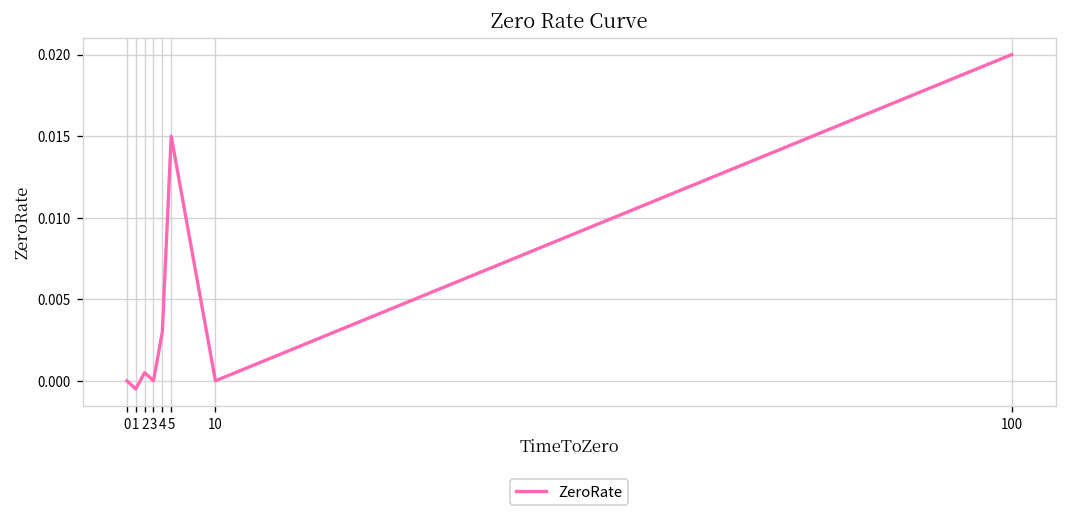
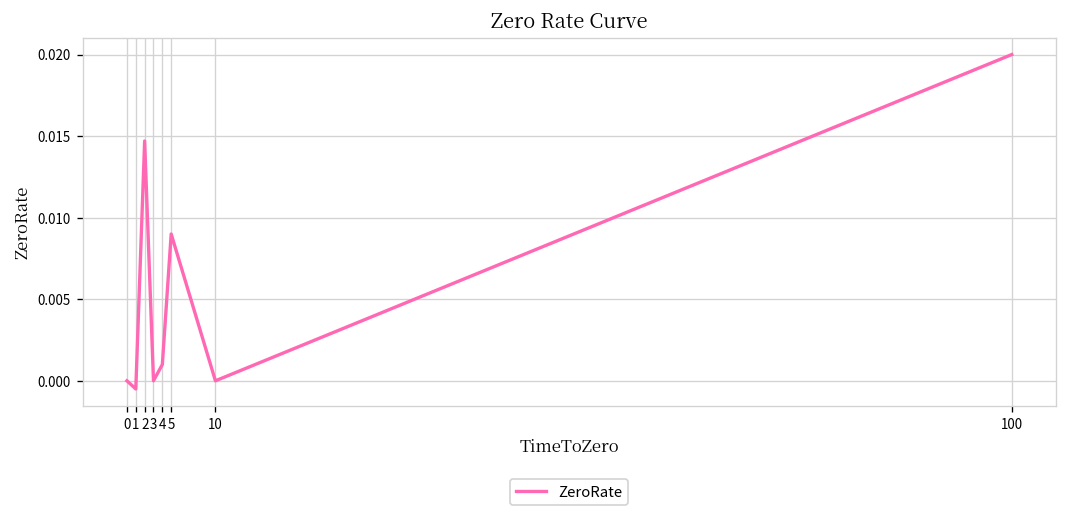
  {
    "0": 0.0000,
    "1": -0.0005,
-   "2": 0.0005,
+   "2": 0.0147,
    "3": 0.0000,
-   "4": 0.003,
-   "5": 0.015,
+   "4": 0.001,
+   "5": 0.009,
    "10": 0.0000,
    "100": 0.0200
  }
